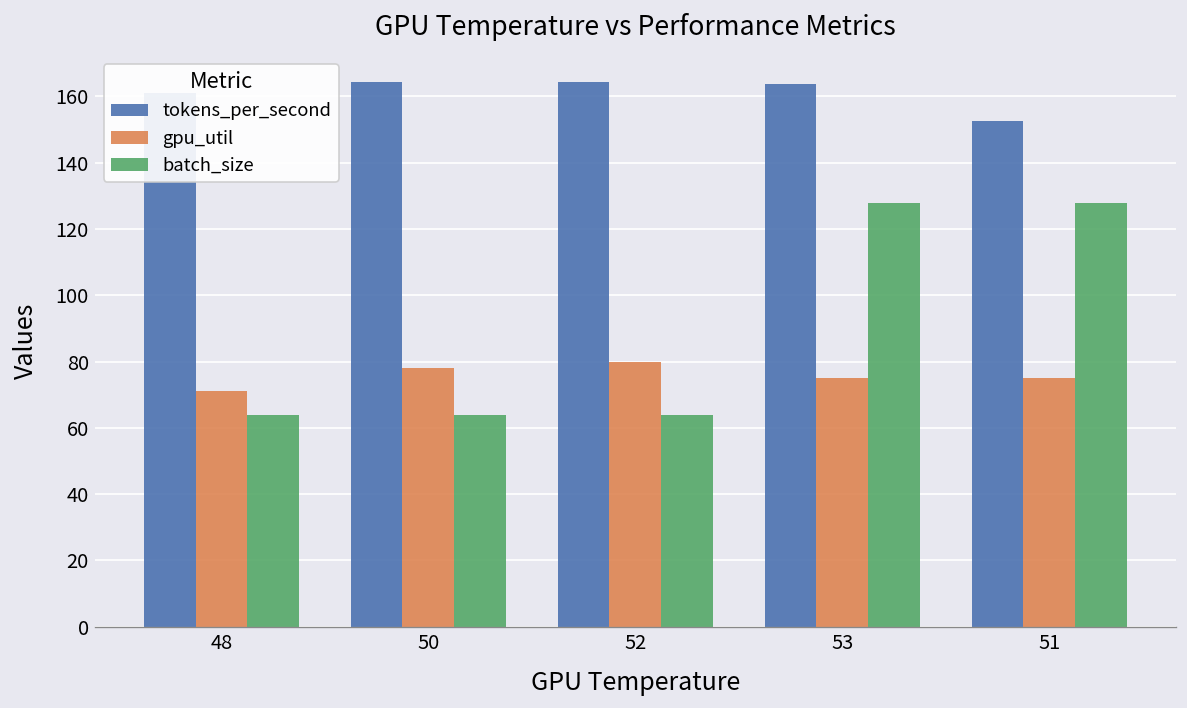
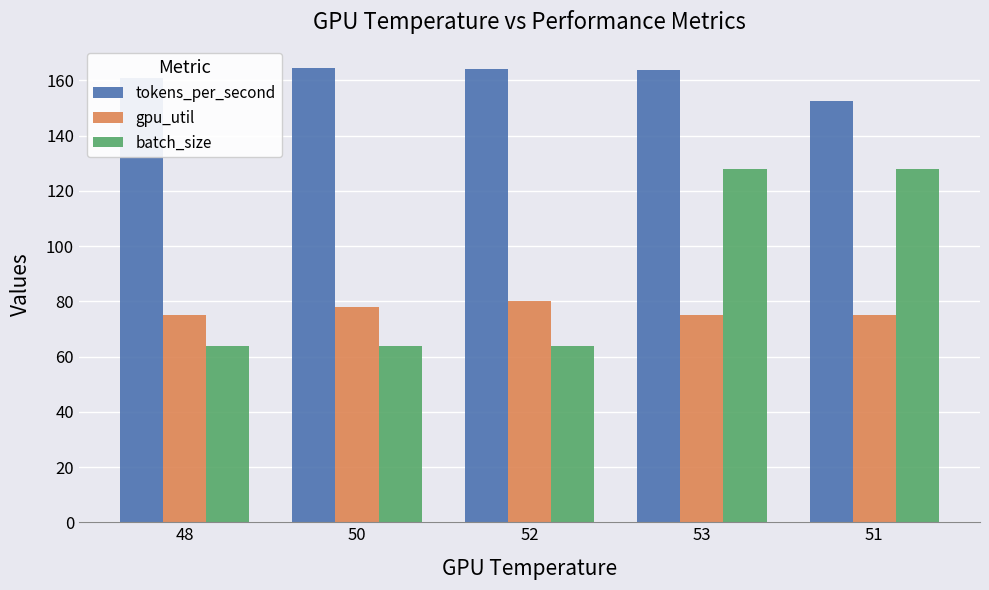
  {
    "tokens_per_second": {
      "50": 164,
      "52": 164,
      "53": 164,
      "51": 153
    },
    "gpu_util": {
-     "48": 71,
+     "48": 75,
      "50": 78,
      "52": 80,
      "53": 75,
      "51": 75
    },
    "batch_size": {
      "48": 64,
      "50": 64,
      "52": 64,
      "53": 128,
      "51": 128
    }
  }
